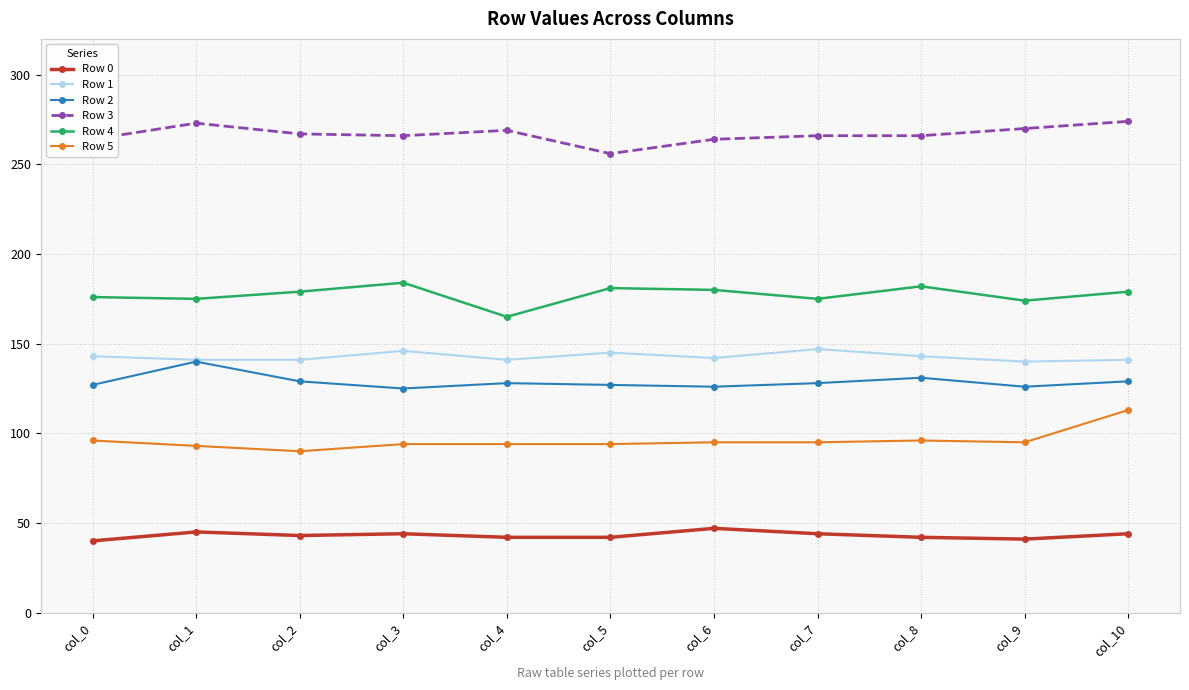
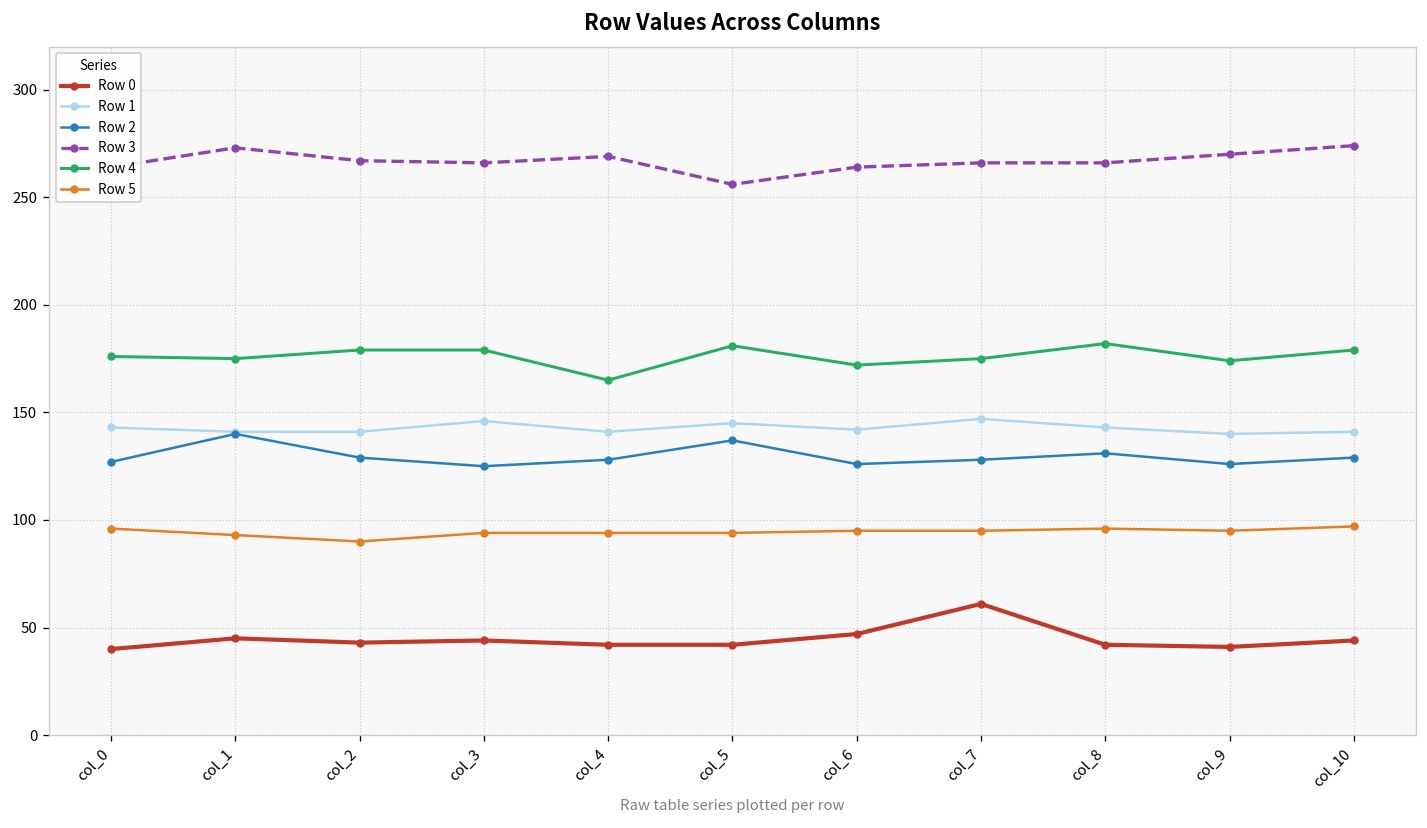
  {
    "Row 0": {
      "col_0": 40,
      "col_1": 45,
      "col_2": 43,
      "col_3": 44,
      "col_4": 42,
      "col_5": 42,
      "col_6": 47,
-     "col_7": 44,
+     "col_7": 61,
      "col_8": 42,
      "col_9": 41,
      "col_10": 44
    },
    "Row 1": {
      "col_0": 143,
      "col_2": 141,
      "col_3": 146,
      "col_4": 141,
      "col_5": 145,
      "col_6": 142,
      "col_7": 147,
      "col_8": 143,
      "col_9": 140,
      "col_10": 141
    },
    "Row 2": {
      "col_0": 127,
      "col_2": 129,
      "col_3": 125,
      "col_4": 128,
-     "col_5": 127,
+     "col_5": 137,
      "col_6": 126,
      "col_7": 128,
      "col_8": 131,
      "col_9": 126,
      "col_10": 129
    },
    "Row 3": {
      "col_1": 273,
      "col_2": 267,
      "col_3": 266,
      "col_4": 269,
      "col_5": 256,
      "col_6": 264,
      "col_7": 266,
      "col_8": 266,
      "col_9": 270,
      "col_10": 274
    },
    "Row 4": {
      "col_0": 176,
      "col_1": 175,
      "col_2": 179,
-     "col_3": 184,
+     "col_3": 179,
      "col_4": 165,
      "col_5": 181,
-     "col_6": 180,
+     "col_6": 172,
      "col_7": 175,
      "col_8": 182,
      "col_9": 174,
      "col_10": 179
    },
    "Row 5": {
      "col_0": 96,
      "col_1": 93,
      "col_2": 90,
      "col_3": 94,
      "col_4": 94,
      "col_5": 94,
      "col_6": 95,
      "col_7": 95,
      "col_8": 96,
      "col_9": 95,
-     "col_10": 113
+     "col_10": 97
    }
  }
